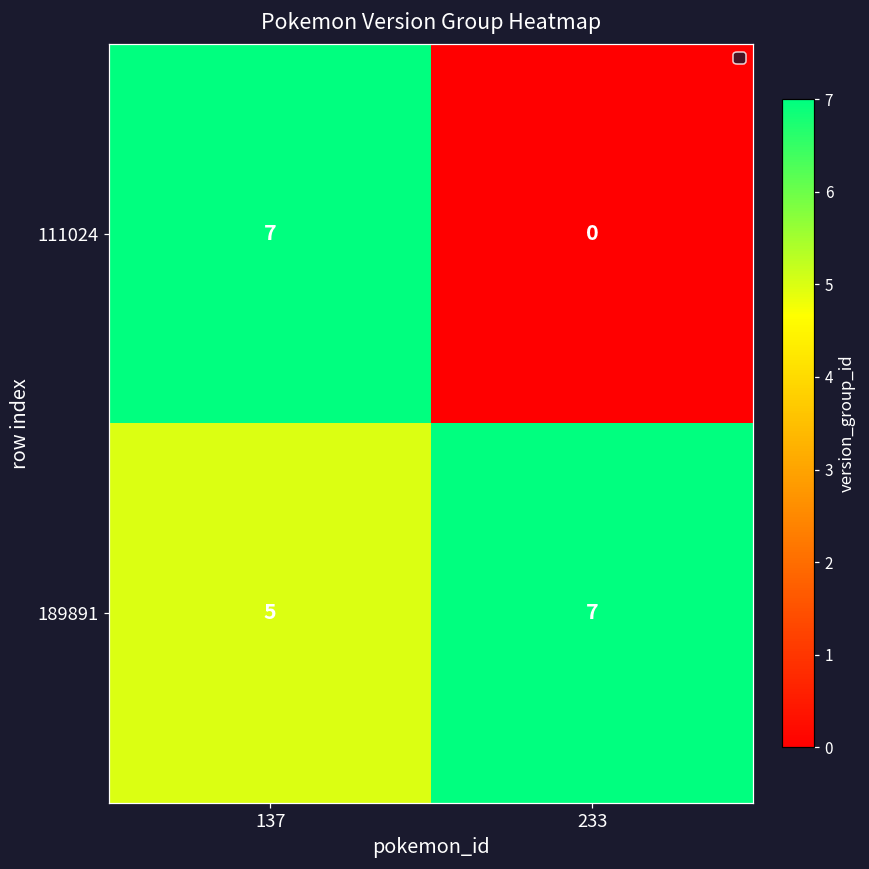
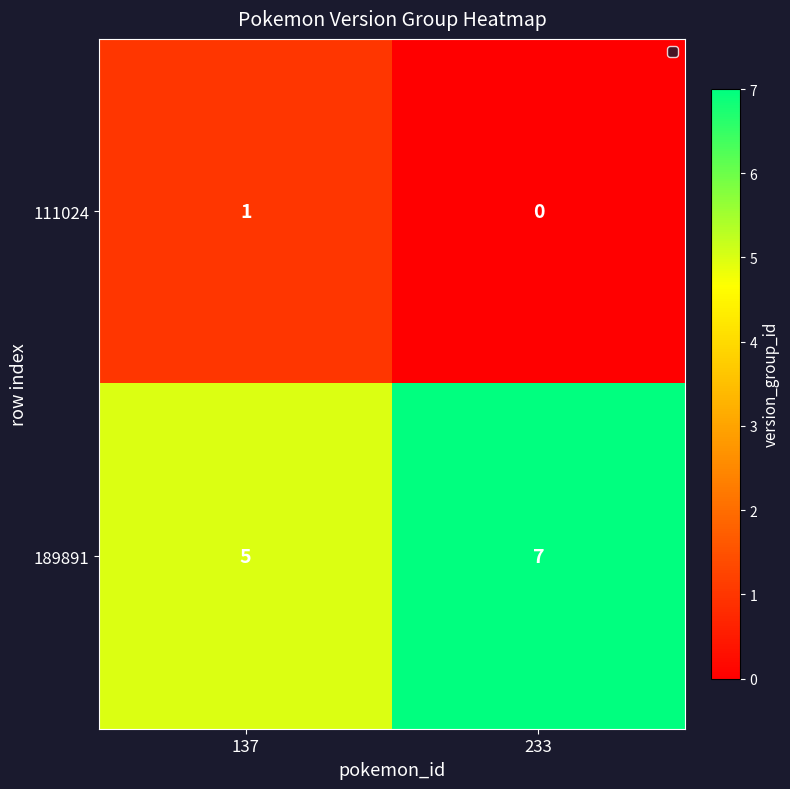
  {
    "111024": {
-     "137": 7,
+     "137": 1,
      "233": 0
    },
    "189891": {
      "137": 5,
      "233": 7
    }
  }
